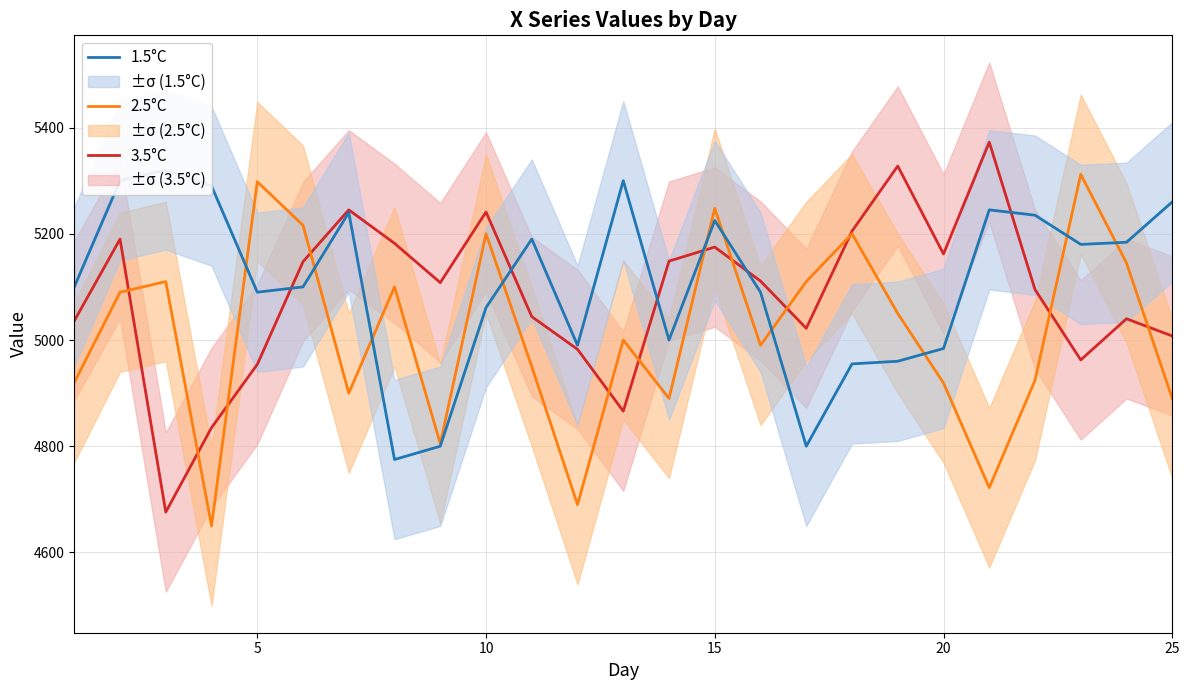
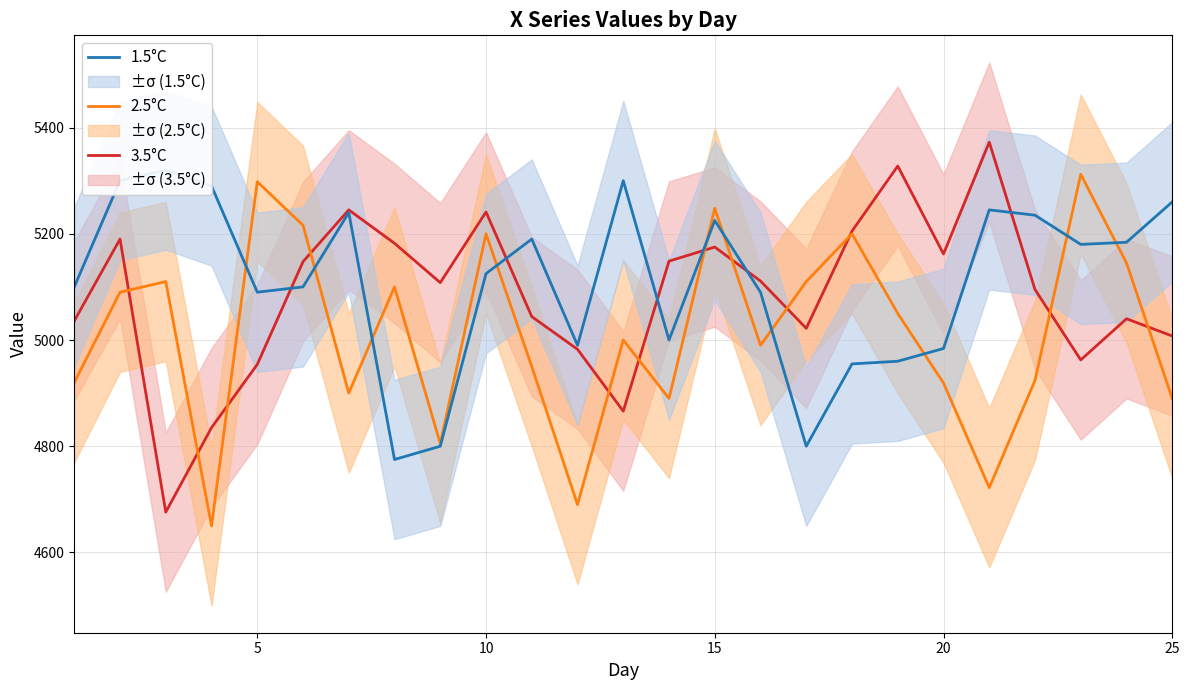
  {
    "3.5°C": {
      "5": 4950,
      "10": 5240,
      "15": 5180,
      "20": 5160,
      "25": 5010
    },
    "2.5°C": {
      "5": 5300,
      "10": 5200,
      "15": 5250,
      "20": 4920,
      "25": 4890
    },
    "1.5°C": {
      "5": 5090,
-     "10": 5060,
+     "10": 5130,
      "15": 5230,
      "20": 4980,
      "25": 5260
    }
  }
